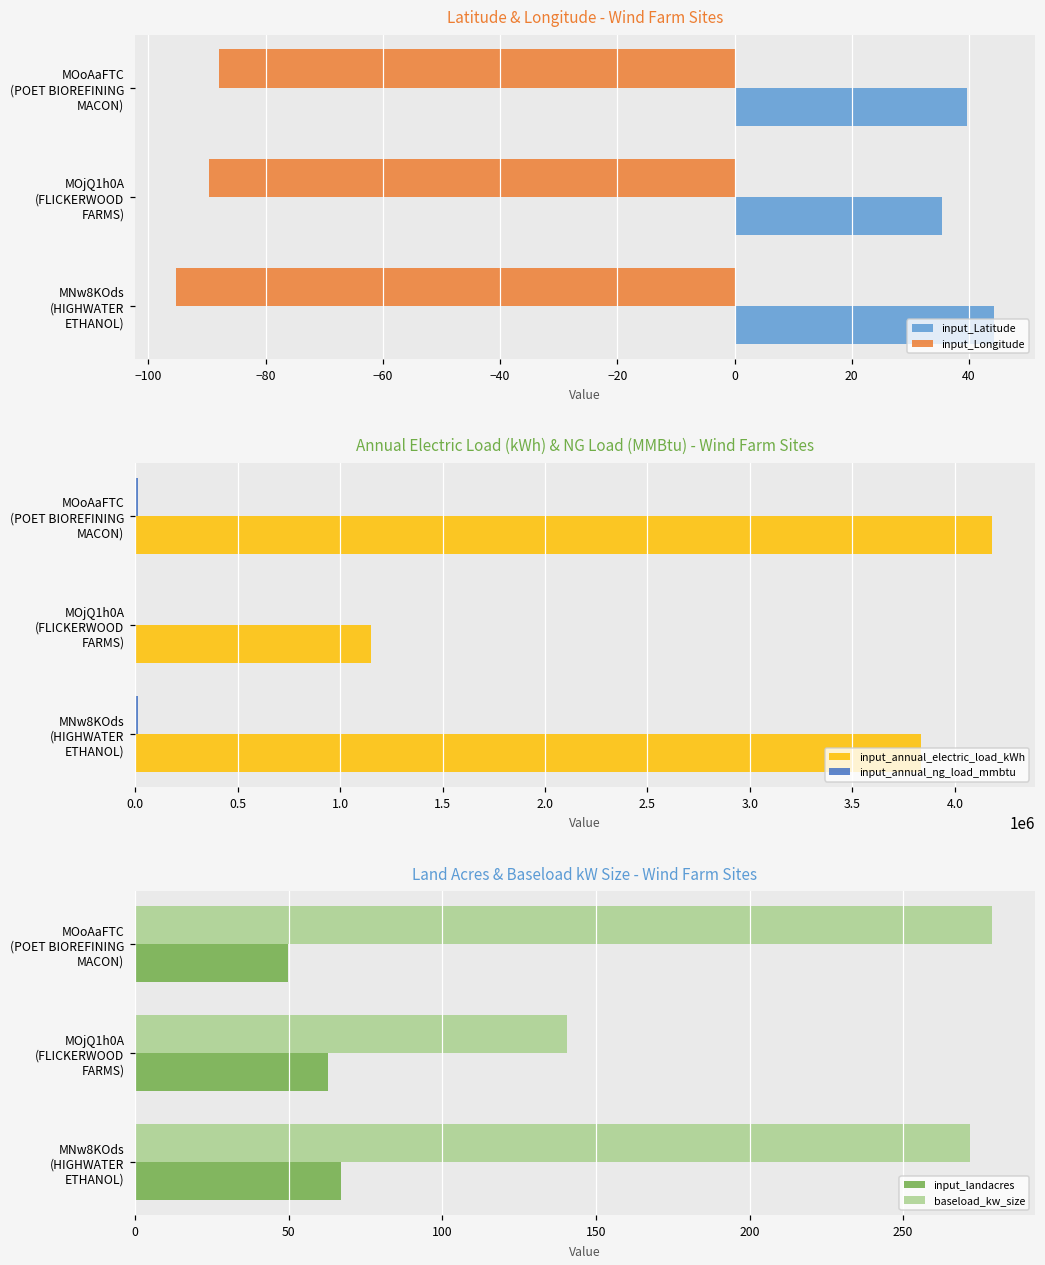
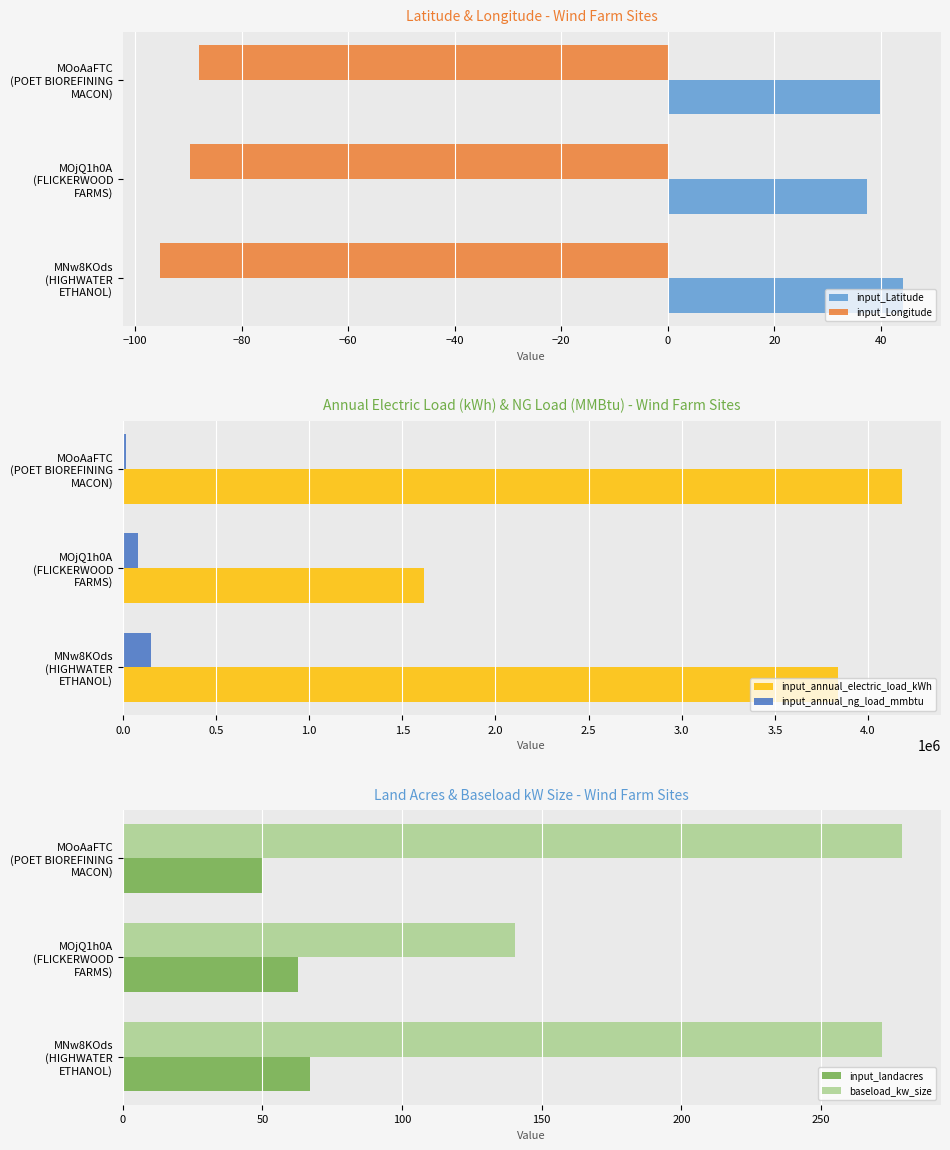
  {
    "Latitude & Longitude - Wind Farm Sites": {
      "input_Latitude": {
        "MOoAaFTC (POET BIOREFINING MACON)": 40,
-       "MOjQ1h0A (FLICKERWOOD FARMS)": 35
+       "MOjQ1h0A (FLICKERWOOD FARMS)": 37
      },
      "input_Longitude": {
        "MOoAaFTC (POET BIOREFINING MACON)": -88,
        "MOjQ1h0A (FLICKERWOOD FARMS)": -90,
        "MNw8KOds (HIGHWATER ETHANOL)": -95
      }
    },
    "Annual Electric Load (kWh) & NG Load (MMBtu) - Wind Farm Sites": {
      "input_annual_electric_load_kWh": {
        "MOoAaFTC (POET BIOREFINING MACON)": 4180000,
-       "MOjQ1h0A (FLICKERWOOD FARMS)": 1150000
+       "MOjQ1h0A (FLICKERWOOD FARMS)": 1620000
      },
      "input_annual_ng_load_mmbtu": {
        "MOoAaFTC (POET BIOREFINING MACON)": 10000,
-       "MOjQ1h0A (FLICKERWOOD FARMS)": 10000,
-       "MNw8KOds (HIGHWATER ETHANOL)": 10000
+       "MOjQ1h0A (FLICKERWOOD FARMS)": 80000,
+       "MNw8KOds (HIGHWATER ETHANOL)": 150000
      }
    },
    "Land Acres & Baseload kW Size - Wind Farm Sites": {
      "input_landacres": {
        "MOoAaFTC (POET BIOREFINING MACON)": 50,
        "MOjQ1h0A (FLICKERWOOD FARMS)": 63,
        "MNw8KOds (HIGHWATER ETHANOL)": 67
      },
      "baseload_kw_size": {
        "MOoAaFTC (POET BIOREFINING MACON)": 279,
        "MOjQ1h0A (FLICKERWOOD FARMS)": 141,
        "MNw8KOds (HIGHWATER ETHANOL)": 272
      }
    }
  }
